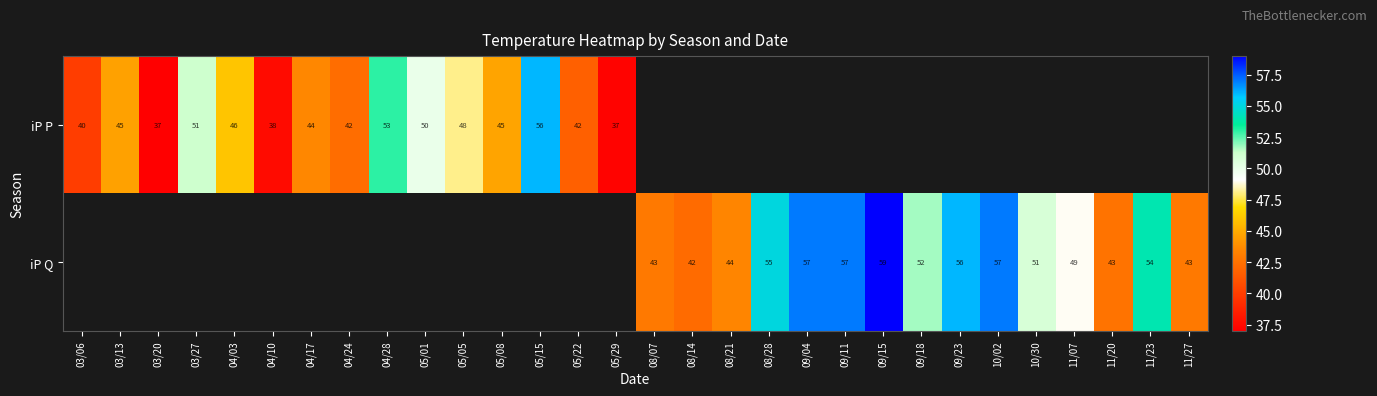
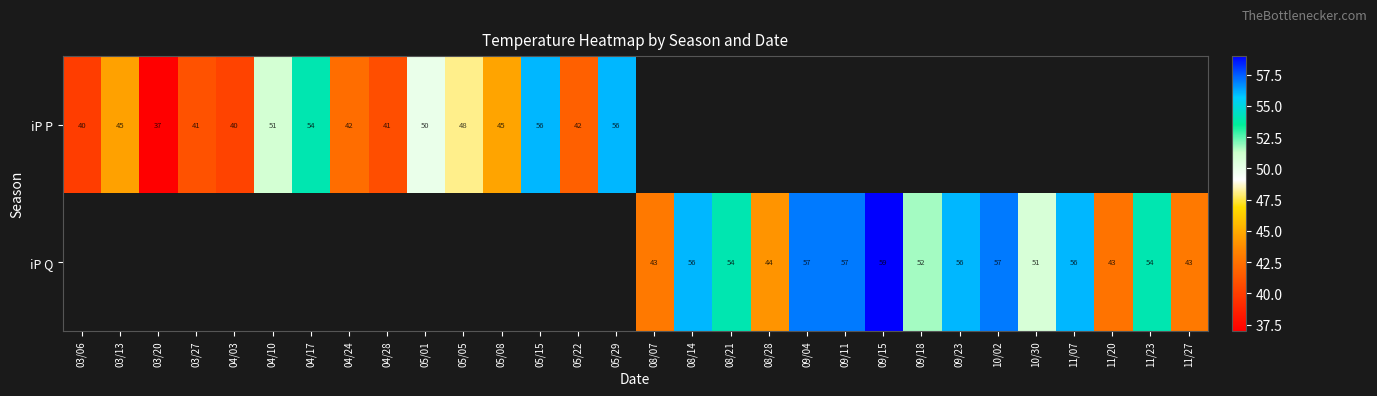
  {
    "iP P": {
      "03/06": 40,
      "03/13": 45,
      "03/20": 37,
-     "03/27": 51,
-     "04/03": 46,
-     "04/10": 38,
-     "04/17": 44,
+     "03/27": 41,
+     "04/03": 40,
+     "04/10": 51,
+     "04/17": 54,
      "04/24": 42,
-     "04/28": 53,
+     "04/28": 41,
      "05/01": 50,
      "05/05": 48,
      "05/08": 45,
      "05/15": 56,
      "05/22": 42,
-     "05/29": 37
+     "05/29": 56
    },
    "iP Q": {
      "08/07": 43,
-     "08/14": 42,
-     "08/21": 44,
-     "08/28": 55,
+     "08/14": 56,
+     "08/21": 54,
+     "08/28": 44,
      "09/04": 57,
      "09/11": 57,
      "09/15": 59,
      "09/18": 52,
      "09/23": 56,
      "10/02": 57,
      "10/30": 51,
-     "11/07": 49,
+     "11/07": 56,
      "11/20": 43,
      "11/23": 54,
      "11/27": 43
    }
  }
